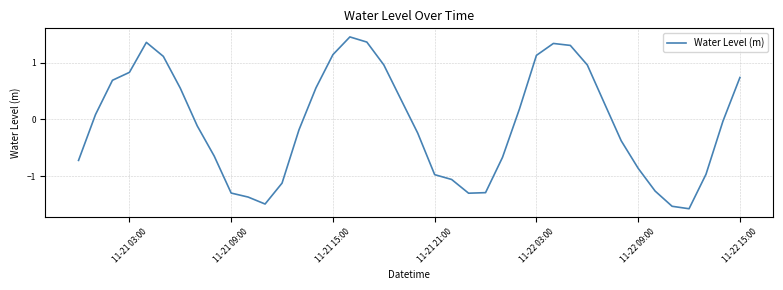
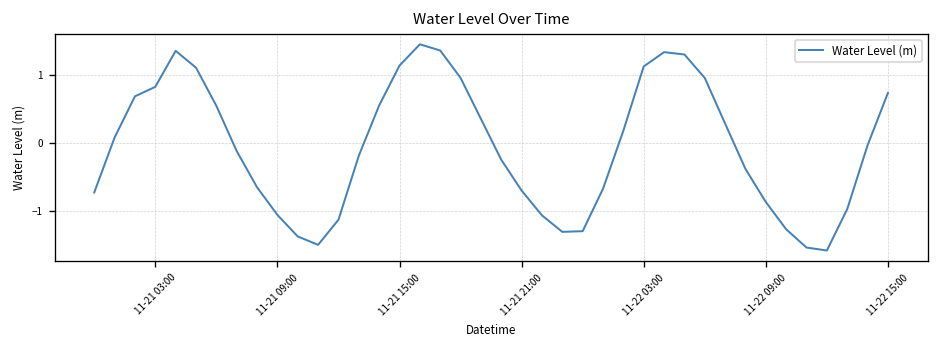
  {
    "11-21 03:00": 0.8,
-   "11-21 09:00": -1.3,
+   "11-21 09:00": -1.1,
    "11-21 15:00": 1.1,
-   "11-21 21:00": -1.0,
+   "11-21 21:00": -0.7,
    "11-22 03:00": 1.1,
    "11-22 09:00": -0.9,
    "11-22 15:00": 0.7
  }
